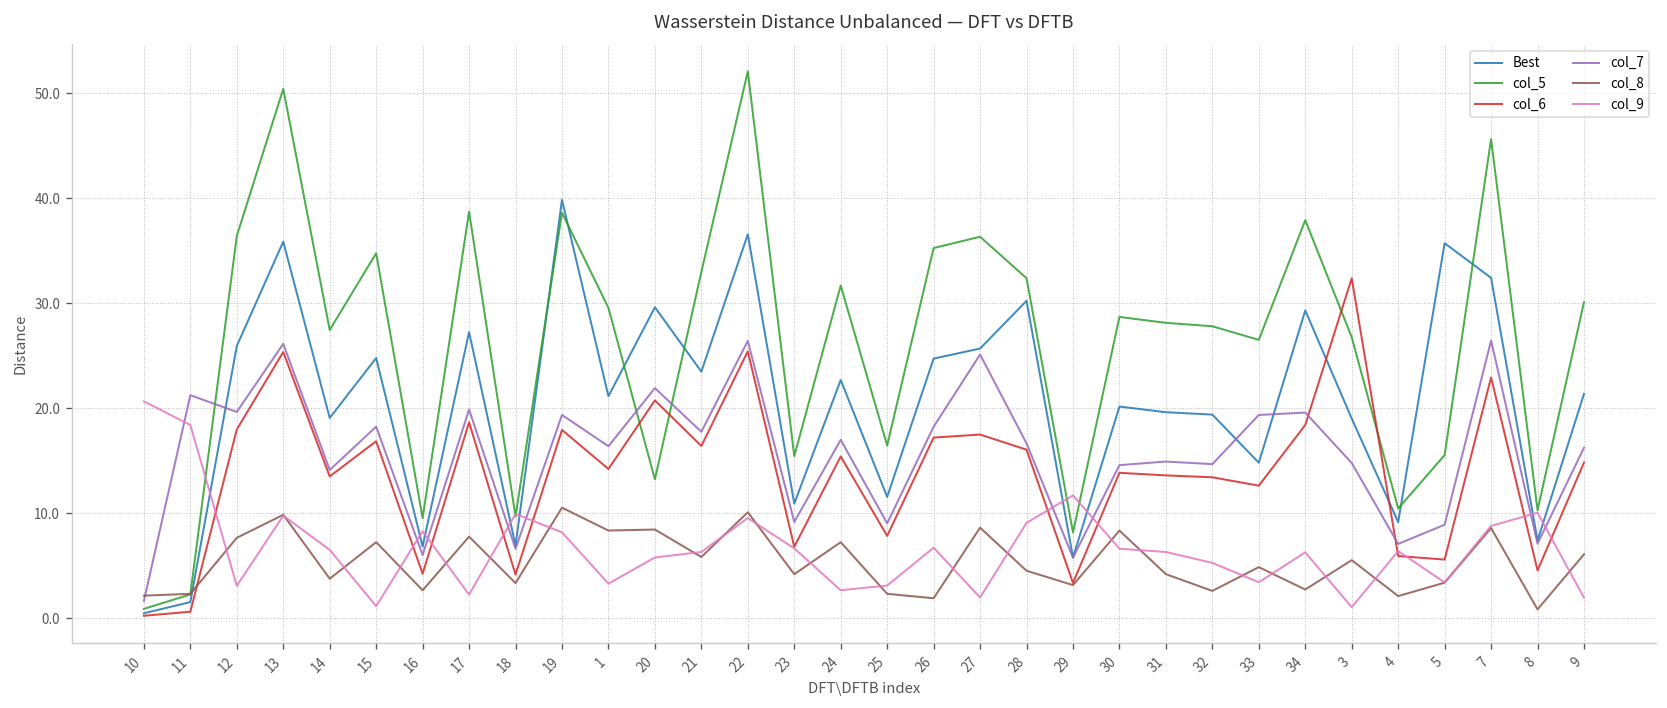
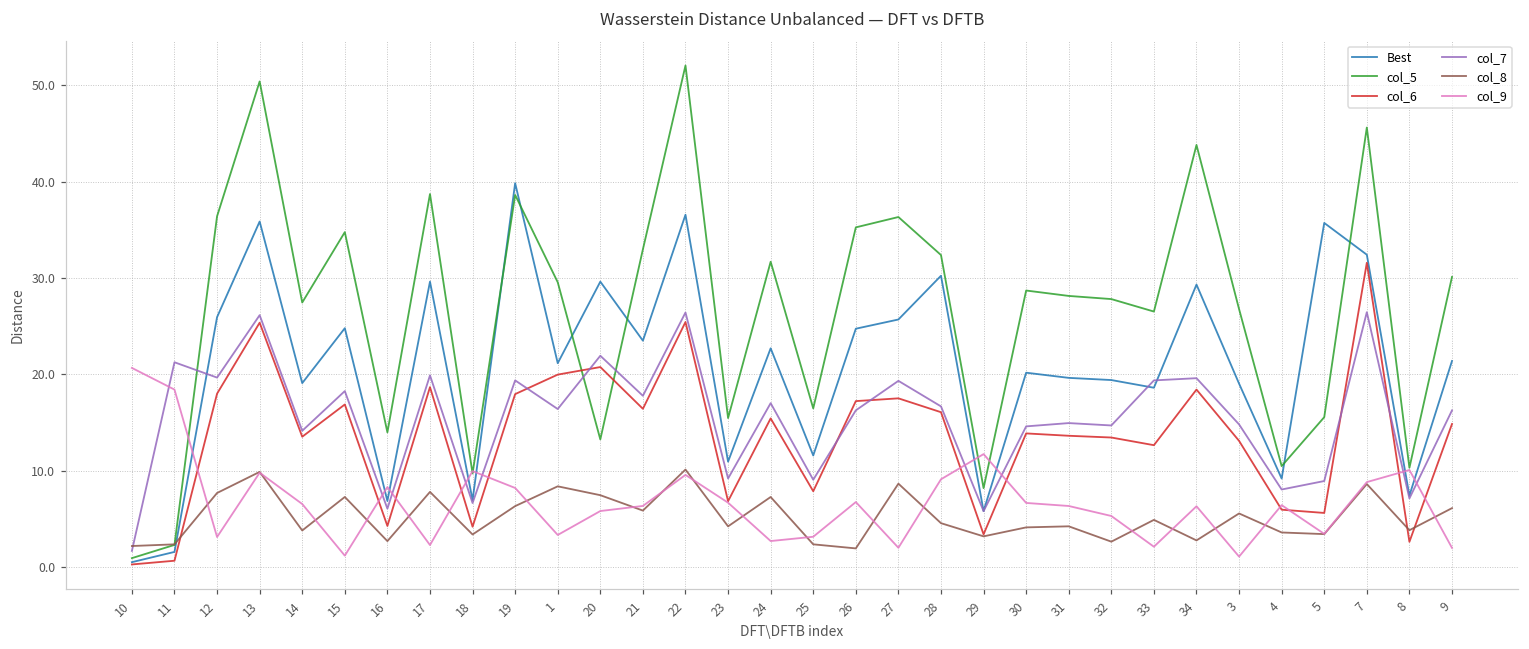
  {
    "Best": {
      "11": 2,
      "12": 26,
      "13": 36,
      "14": 19,
      "15": 25,
      "16": 7,
-     "17": 27,
+     "17": 30,
      "18": 7,
      "19": 40,
      "1": 21,
      "20": 30,
      "21": 23,
      "22": 37,
      "23": 11,
      "24": 23,
      "25": 12,
      "26": 25,
      "27": 26,
      "28": 30,
      "30": 20,
      "31": 20,
      "32": 19,
-     "33": 15,
+     "33": 19,
      "34": 29,
      "3": 19,
      "4": 9,
      "5": 36,
      "7": 32,
      "8": 7,
      "9": 21
    },
    "col_5": {
      "10": 1,
      "12": 36,
      "13": 50,
      "14": 27,
      "15": 35,
-     "16": 10,
+     "16": 14,
      "17": 39,
      "19": 39,
      "1": 30,
      "20": 13,
      "21": 33,
      "22": 52,
      "23": 15,
      "24": 32,
      "25": 16,
      "26": 35,
      "27": 36,
      "28": 32,
      "29": 8,
      "30": 29,
      "31": 28,
      "32": 28,
      "33": 27,
-     "34": 38,
+     "34": 44,
      "3": 27,
      "4": 10,
      "5": 16,
      "7": 46,
      "9": 30
    },
    "col_6": {
      "11": 1,
      "12": 18,
      "13": 25,
      "14": 14,
      "15": 17,
      "16": 4,
      "17": 19,
      "18": 4,
      "19": 18,
-     "1": 14,
+     "1": 20,
      "20": 21,
      "21": 16,
      "22": 25,
      "24": 15,
      "25": 8,
      "26": 17,
      "27": 18,
      "28": 16,
      "30": 14,
      "31": 14,
      "32": 13,
      "33": 13,
      "34": 18,
-     "3": 32,
+     "3": 13,
      "4": 6,
      "5": 6,
-     "7": 23,
-     "8": 5,
+     "7": 32,
+     "8": 3,
      "9": 15
    },
    "col_7": {
      "10": 2,
      "11": 21,
      "12": 20,
      "13": 26,
      "14": 14,
      "15": 18,
      "16": 6,
      "17": 20,
      "18": 7,
      "19": 19,
      "1": 16,
      "20": 22,
      "21": 18,
      "22": 26,
      "23": 9,
      "24": 17,
      "25": 9,
-     "26": 18,
-     "27": 25,
+     "26": 16,
+     "27": 19,
      "28": 17,
      "30": 15,
      "31": 15,
      "32": 15,
      "33": 19,
      "34": 20,
      "3": 15,
-     "4": 7,
+     "4": 8,
      "5": 9,
      "7": 26,
      "8": 7,
      "9": 16
    },
    "col_8": {
      "10": 2,
      "12": 8,
      "14": 4,
      "15": 7,
      "16": 3,
      "17": 8,
      "18": 3,
-     "19": 11,
+     "19": 6,
      "1": 8,
-     "20": 8,
+     "20": 7,
      "21": 6,
      "22": 10,
      "23": 4,
      "24": 7,
      "25": 2,
      "26": 2,
      "27": 9,
      "28": 5,
-     "30": 8,
+     "30": 4,
      "31": 4,
      "32": 3,
      "33": 5,
      "34": 3,
      "3": 6,
-     "4": 2,
-     "8": 1,
+     "4": 4,
+     "8": 4,
      "9": 6
    },
    "col_9": {
      "10": 21,
      "11": 18,
      "12": 3,
      "14": 7,
      "15": 1,
      "16": 8,
      "17": 2,
      "19": 8,
      "1": 3,
      "20": 6,
      "21": 6,
      "22": 10,
      "24": 3,
      "25": 3,
      "26": 7,
      "27": 2,
      "28": 9,
      "29": 12,
      "30": 7,
      "31": 6,
      "32": 5,
-     "33": 3,
+     "33": 2,
      "34": 6,
      "3": 1,
      "4": 6,
      "9": 2
    }
  }
